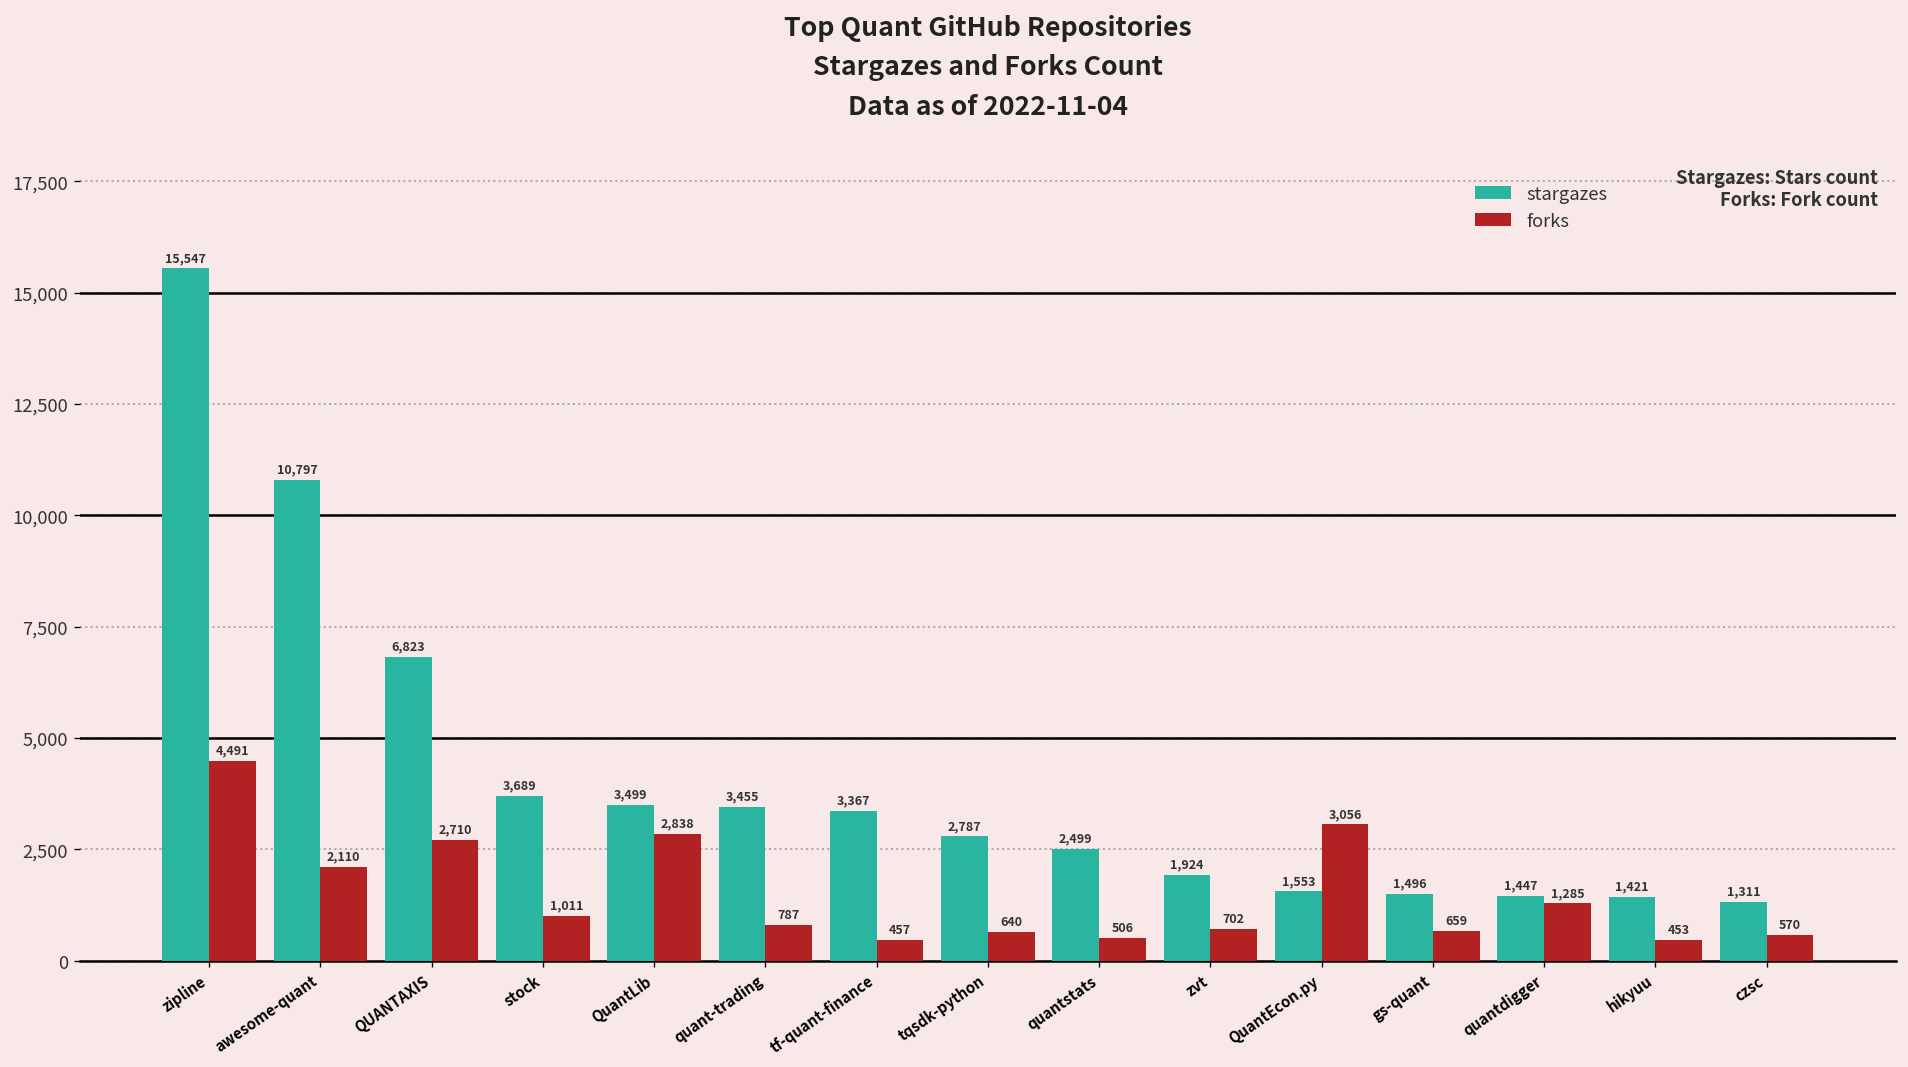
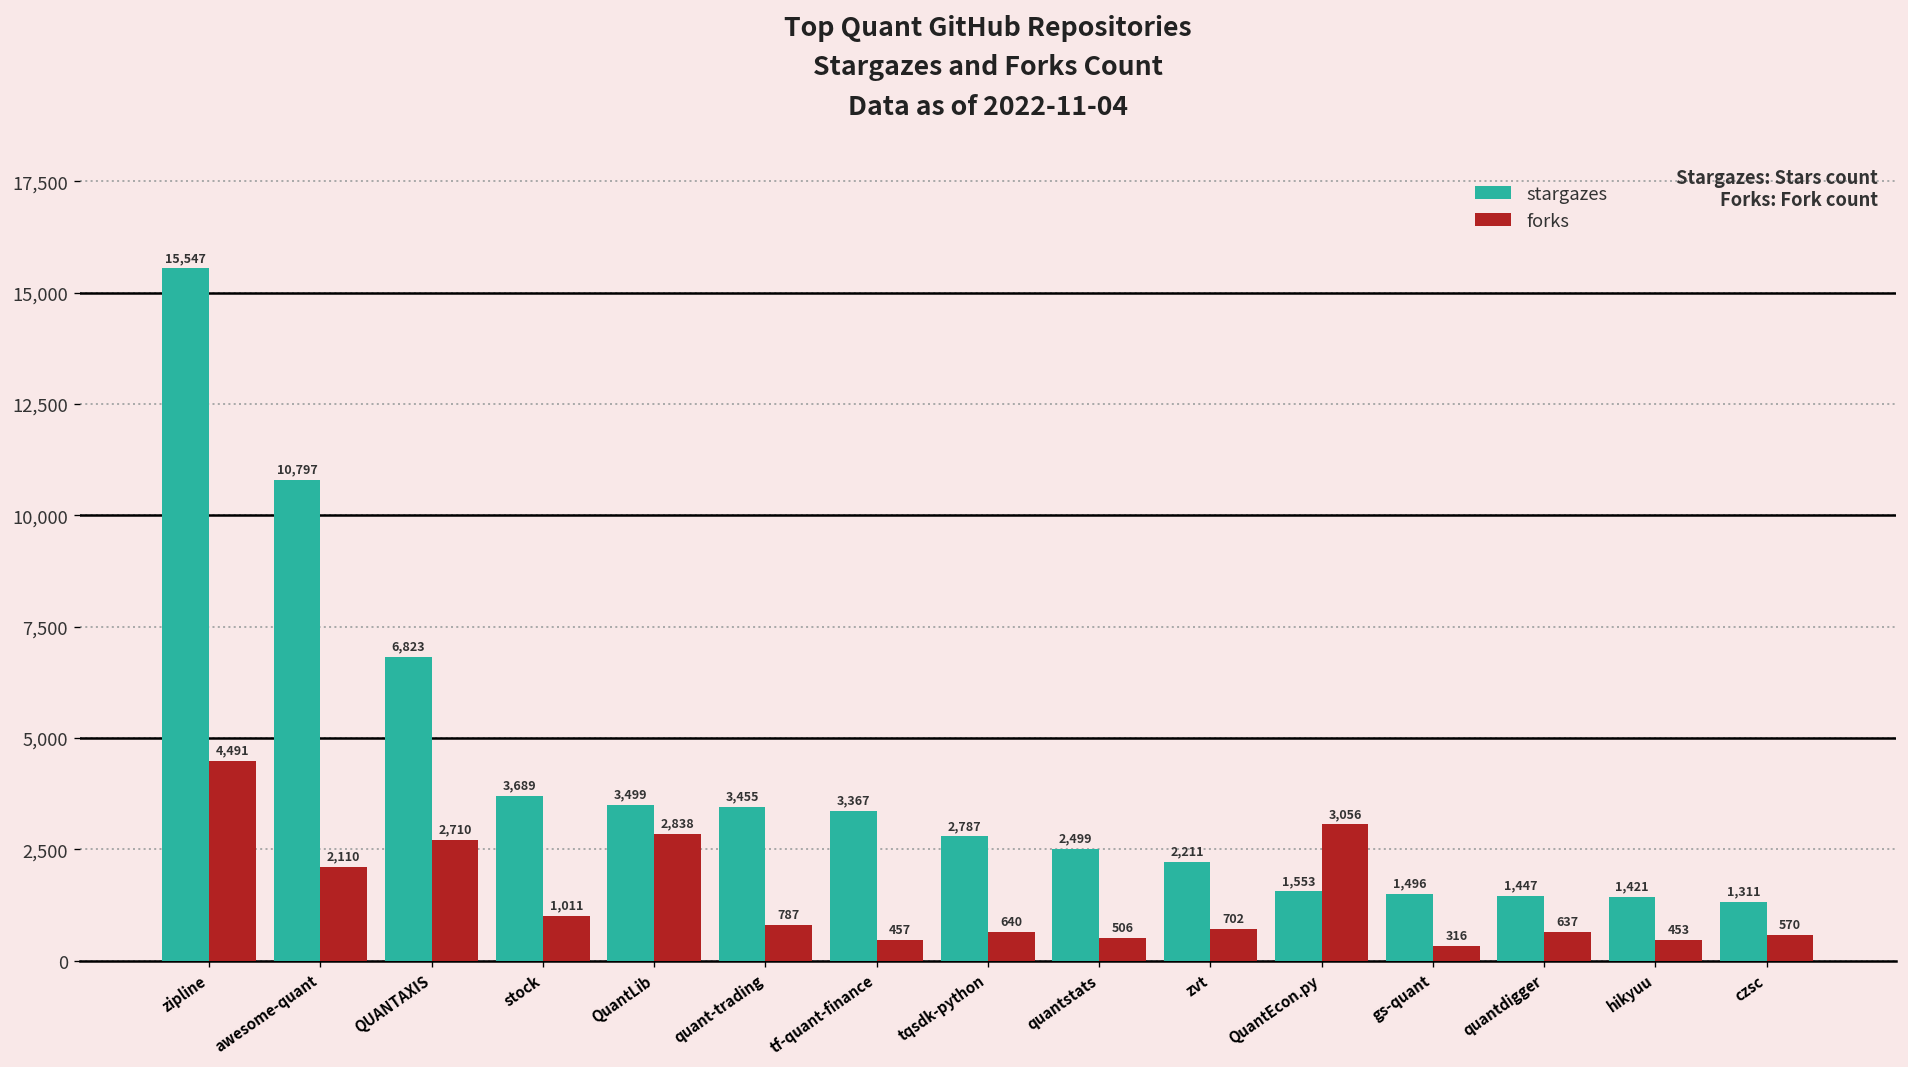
  {
    "stargazes": {
      "zipline": "15,547",
      "awesome-quant": "10,797",
      "QUANTAXIS": "6,823",
      "stock": "3,689",
      "QuantLib": "3,499",
      "quant-trading": "3,455",
      "tf-quant-finance": "3,367",
      "tqsdk-python": "2,787",
      "quantstats": "2,499",
-     "zvt": "1,924",
+     "zvt": "2,211",
      "QuantEcon.py": "1,553",
      "gs-quant": "1,496",
      "quantdigger": "1,447",
      "hikyuu": "1,421",
      "czsc": "1,311"
    },
    "forks": {
      "zipline": "4,491",
      "awesome-quant": "2,110",
      "QUANTAXIS": "2,710",
      "stock": "1,011",
      "QuantLib": "2,838",
      "quant-trading": "787",
      "tf-quant-finance": "457",
      "tqsdk-python": "640",
      "quantstats": "506",
      "zvt": "702",
      "QuantEcon.py": "3,056",
-     "gs-quant": "659",
-     "quantdigger": "1,285",
+     "gs-quant": "316",
+     "quantdigger": "637",
      "hikyuu": "453",
      "czsc": "570"
    }
  }
